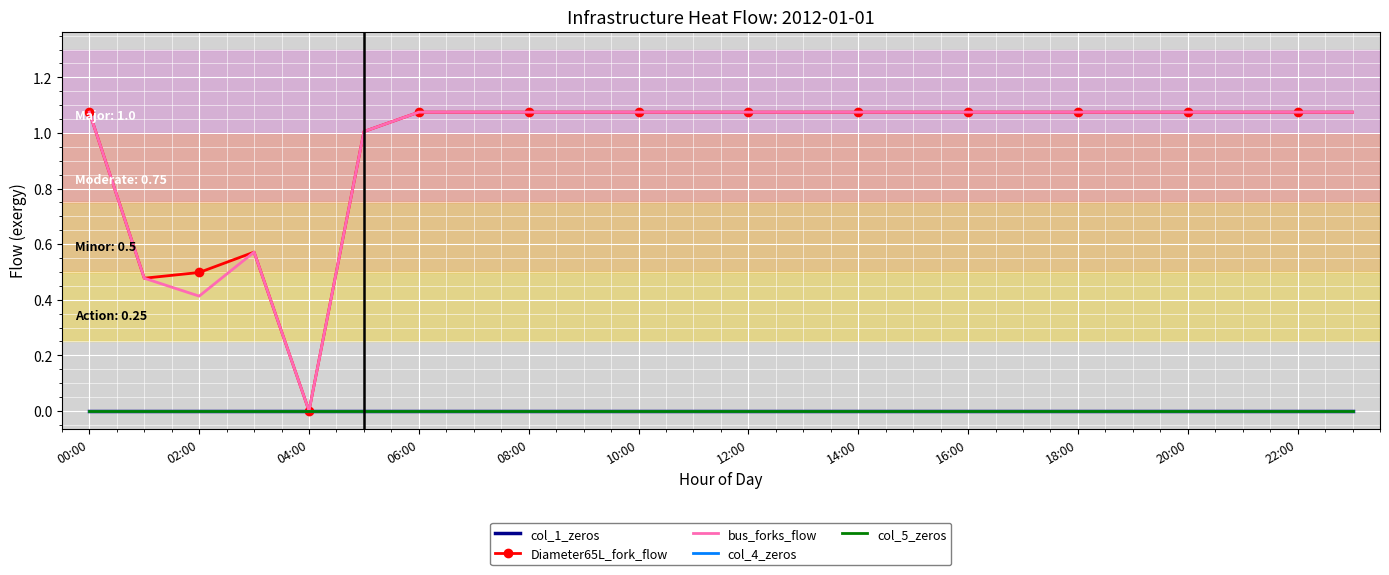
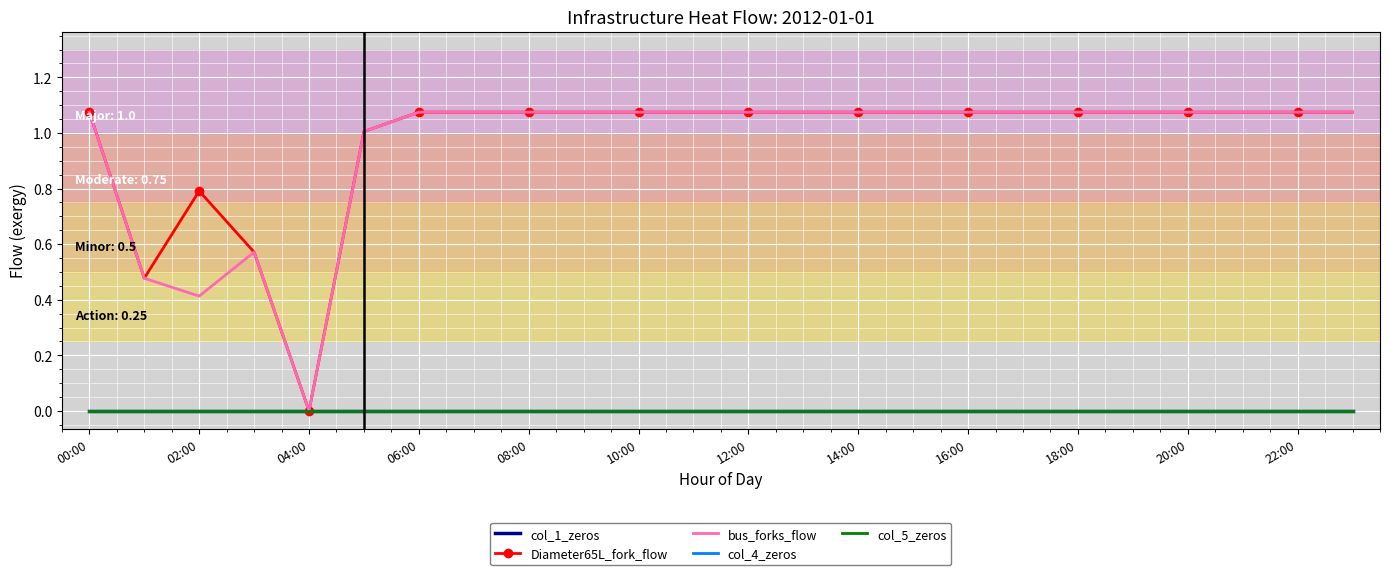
  {
    "col_5_zeros": {
      "00:00": 0.00,
      "02:00": 0.00,
      "06:00": 0.00,
      "08:00": 0.00,
      "10:00": 0.00,
      "12:00": 0.00,
      "14:00": 0.00,
      "16:00": 0.00,
      "18:00": 0.00,
      "20:00": 0.00,
      "22:00": 0.00
    },
    "Diameter65L_fork_flow": {
-     "02:00": 0.50
+     "02:00": 0.79
    },
    "bus_forks_flow": {
      "02:00": 0.41
    }
  }
